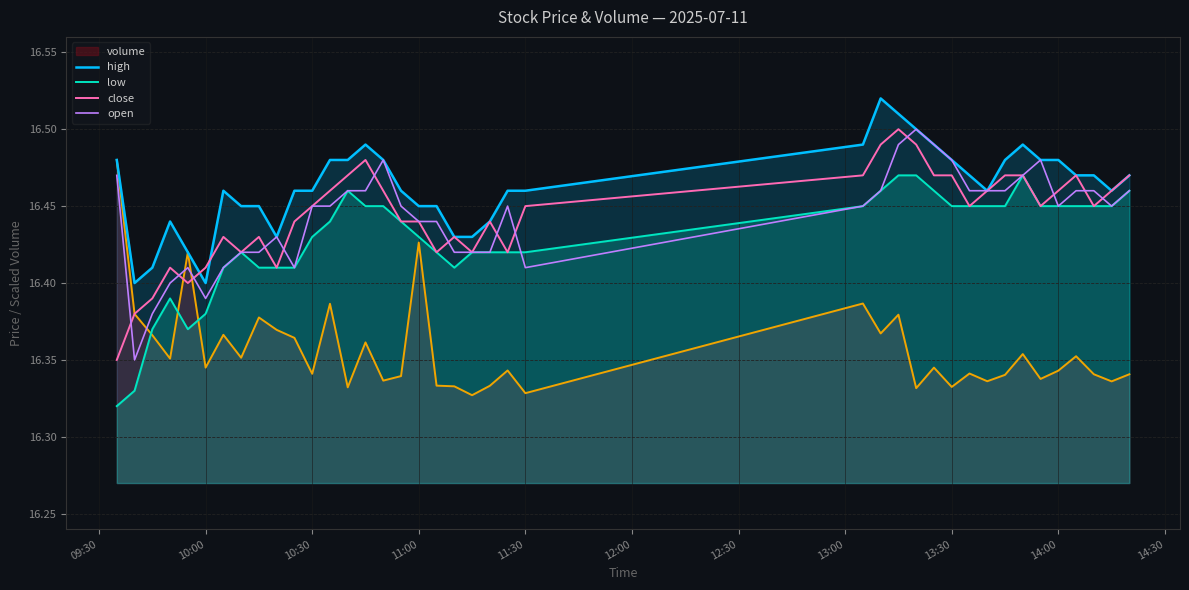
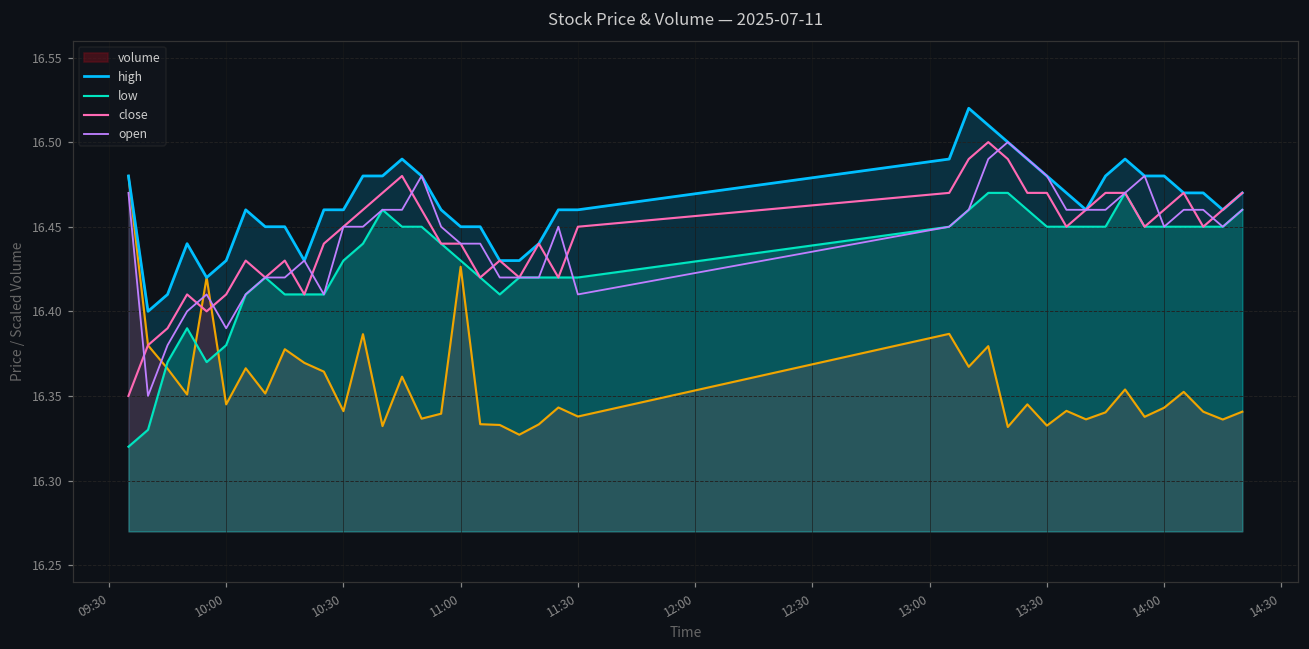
  {
    "volume": {
      "10:00": 16.345,
      "10:30": 16.341,
      "11:00": 16.426,
-     "11:30": 16.328,
+     "11:30": 16.338,
      "13:30": 16.332,
      "14:00": 16.343
    },
    "high": {
-     "10:00": 16.40,
+     "10:00": 16.43,
      "10:30": 16.46,
      "11:00": 16.45,
      "11:30": 16.46,
      "14:00": 16.48
    },
    "low": {
      "10:00": 16.380,
      "10:30": 16.430,
      "11:00": 16.430,
      "11:30": 16.420,
      "13:30": 16.450
    },
    "close": {
      "10:00": 16.410,
      "11:30": 16.450,
      "13:30": 16.470,
      "14:00": 16.460
    },
    "open": {
      "10:00": 16.390,
      "11:30": 16.410
    }
  }
